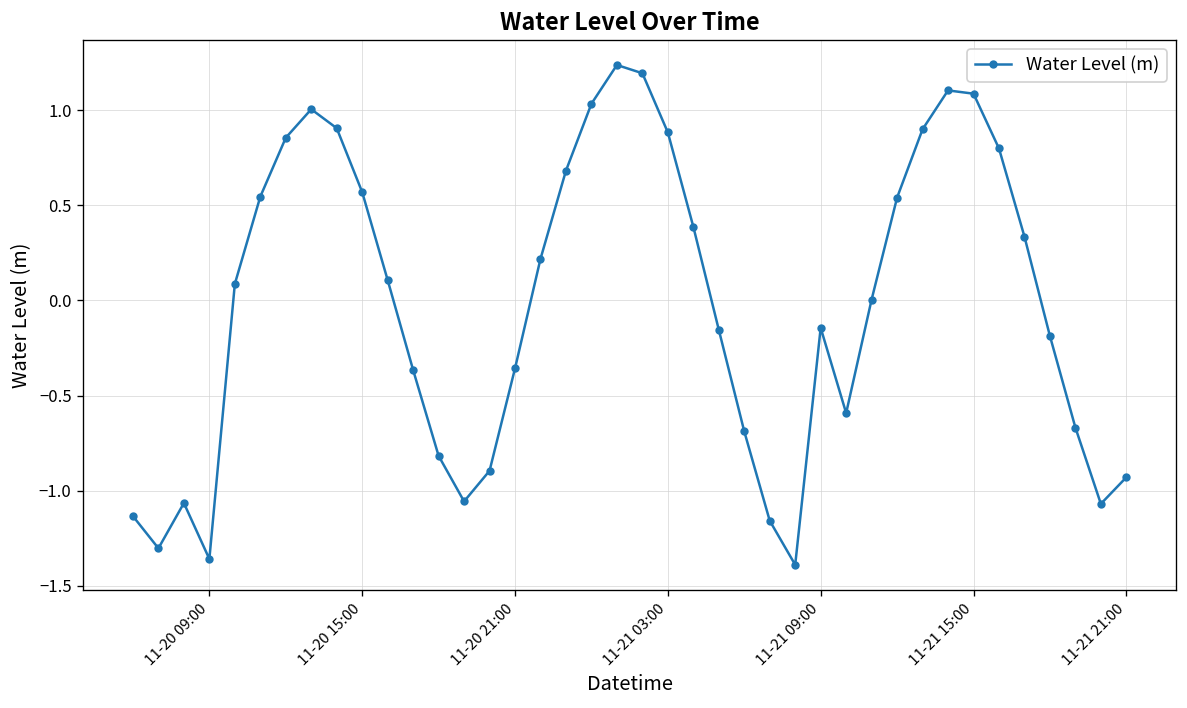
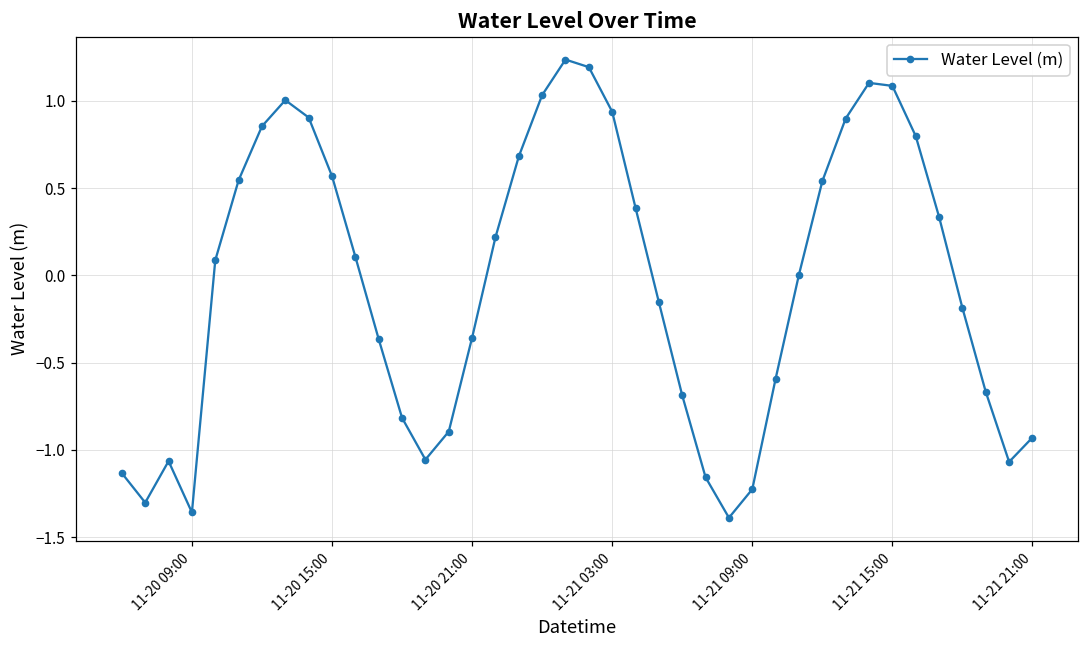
  {
    "11-20 09:00": -1.36,
    "11-20 15:00": 0.57,
    "11-20 21:00": -0.36,
-   "11-21 03:00": 0.88,
-   "11-21 09:00": -0.14,
+   "11-21 03:00": 0.94,
+   "11-21 09:00": -1.23,
    "11-21 15:00": 1.09,
    "11-21 21:00": -0.93
  }
